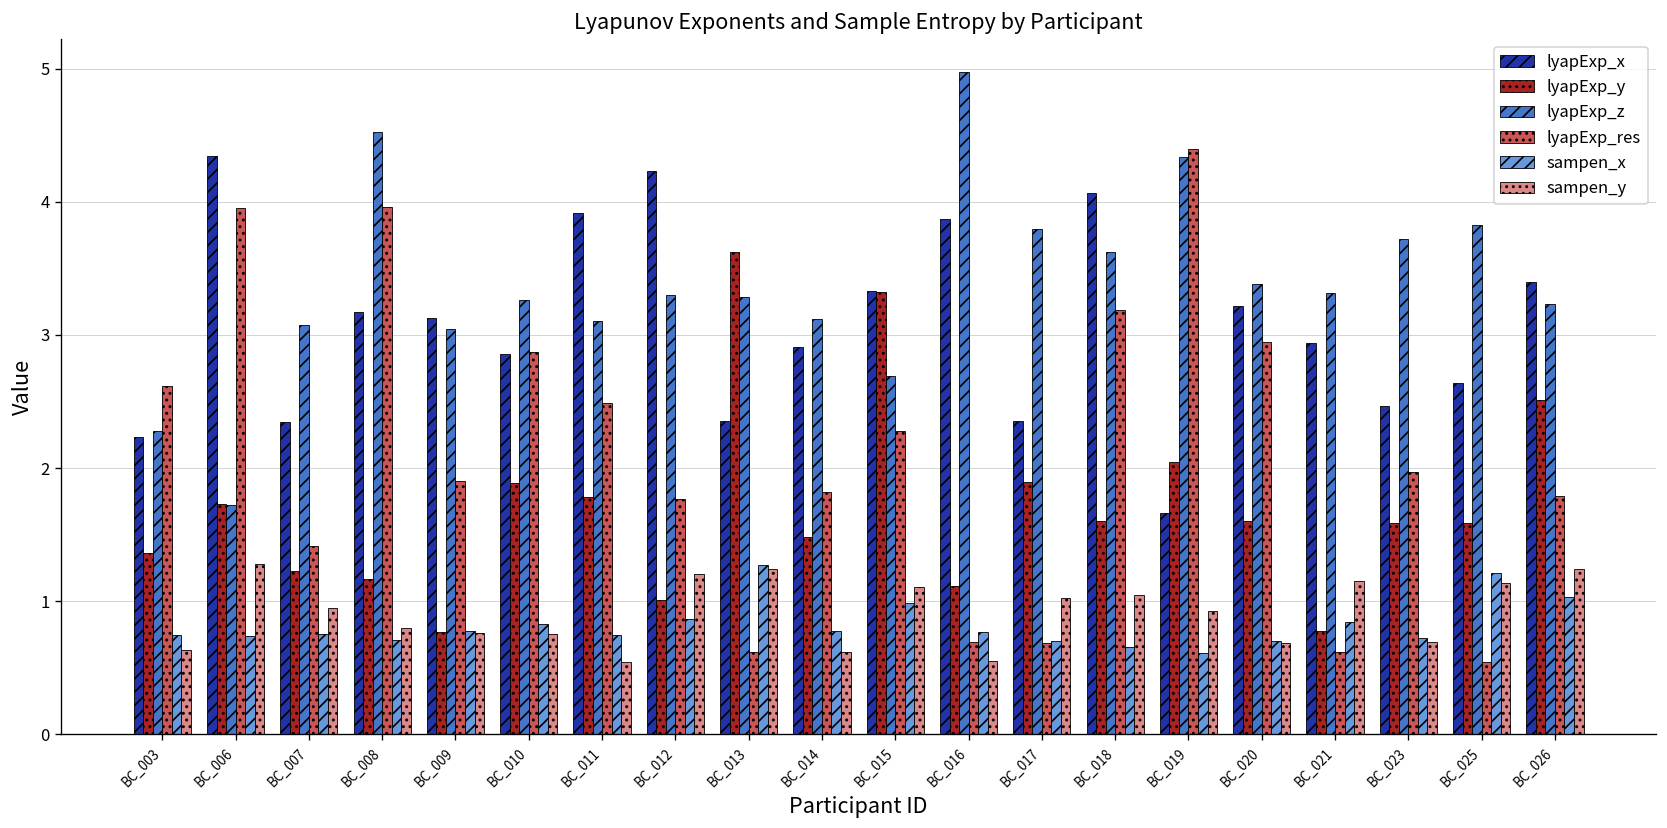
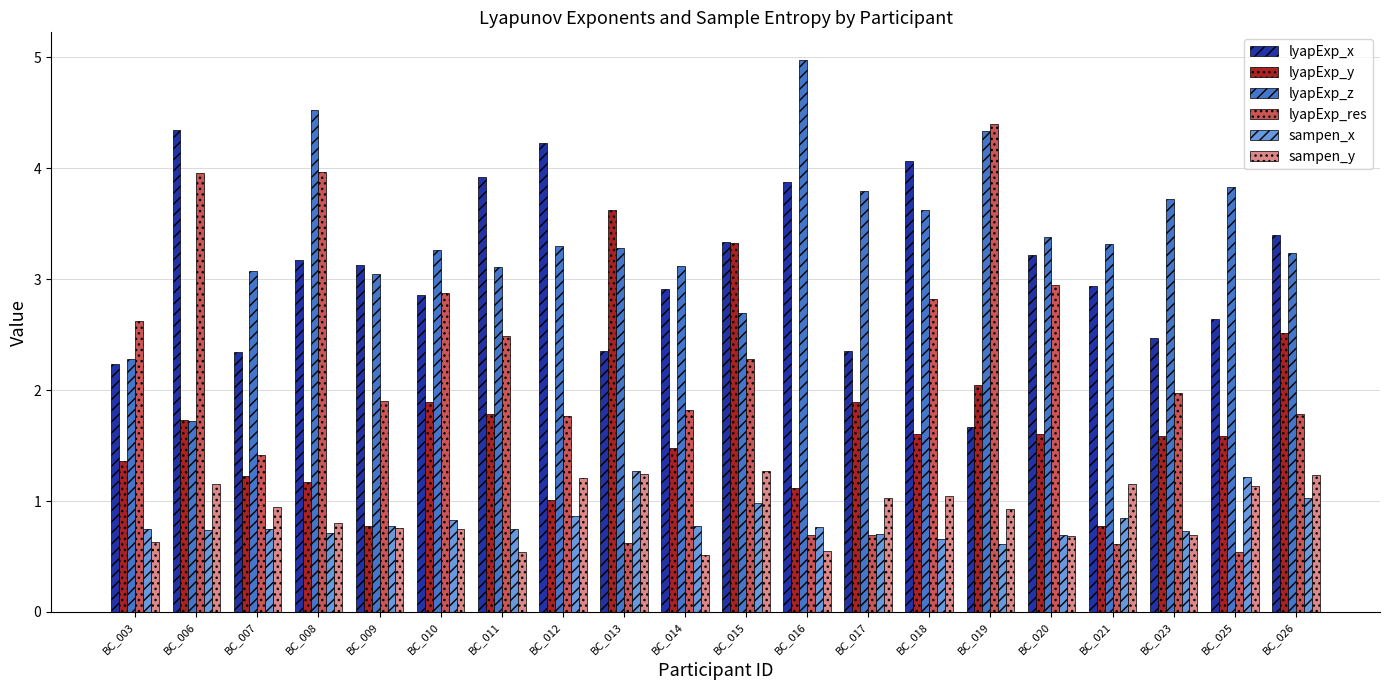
  {
    "lyapExp_x": {
      "BC_003": 2.24,
      "BC_006": 4.35,
      "BC_007": 2.35,
      "BC_008": 3.17,
      "BC_009": 3.13,
      "BC_010": 2.86,
      "BC_011": 3.92,
      "BC_012": 4.23,
      "BC_013": 2.35,
      "BC_014": 2.91,
      "BC_015": 3.33,
      "BC_016": 3.87,
      "BC_017": 2.35,
      "BC_018": 4.07,
      "BC_019": 1.66,
      "BC_020": 3.21,
      "BC_021": 2.94,
      "BC_023": 2.47,
      "BC_025": 2.64,
      "BC_026": 3.40
    },
    "lyapExp_y": {
      "BC_003": 1.36,
      "BC_006": 1.73,
      "BC_007": 1.23,
      "BC_008": 1.17,
      "BC_009": 0.77,
      "BC_010": 1.89,
      "BC_011": 1.78,
      "BC_012": 1.01,
      "BC_013": 3.62,
      "BC_014": 1.48,
      "BC_015": 3.33,
      "BC_016": 1.11,
      "BC_017": 1.89,
      "BC_018": 1.60,
      "BC_019": 2.05,
      "BC_020": 1.61,
      "BC_021": 0.78,
      "BC_023": 1.59,
      "BC_025": 1.59,
      "BC_026": 2.51
    },
    "lyapExp_res": {
      "BC_003": 2.62,
      "BC_006": 3.95,
      "BC_007": 1.42,
      "BC_008": 3.96,
      "BC_009": 1.90,
      "BC_010": 2.87,
      "BC_011": 2.49,
      "BC_012": 1.76,
      "BC_013": 0.62,
      "BC_014": 1.82,
      "BC_015": 2.28,
      "BC_016": 0.69,
      "BC_017": 0.69,
-     "BC_018": 3.19,
+     "BC_018": 2.82,
      "BC_019": 4.40,
      "BC_020": 2.95,
      "BC_021": 0.62,
      "BC_023": 1.97,
      "BC_025": 0.54,
      "BC_026": 1.79
    },
    "sampen_y": {
      "BC_003": 0.63,
-     "BC_006": 1.28,
+     "BC_006": 1.15,
      "BC_007": 0.95,
      "BC_008": 0.80,
      "BC_009": 0.76,
      "BC_010": 0.75,
      "BC_011": 0.54,
      "BC_012": 1.21,
      "BC_013": 1.24,
-     "BC_014": 0.62,
-     "BC_015": 1.11,
+     "BC_014": 0.52,
+     "BC_015": 1.27,
      "BC_016": 0.55,
      "BC_017": 1.02,
      "BC_018": 1.05,
      "BC_019": 0.93,
      "BC_020": 0.68,
      "BC_021": 1.15,
      "BC_023": 0.70,
      "BC_025": 1.14,
      "BC_026": 1.24
    }
  }
